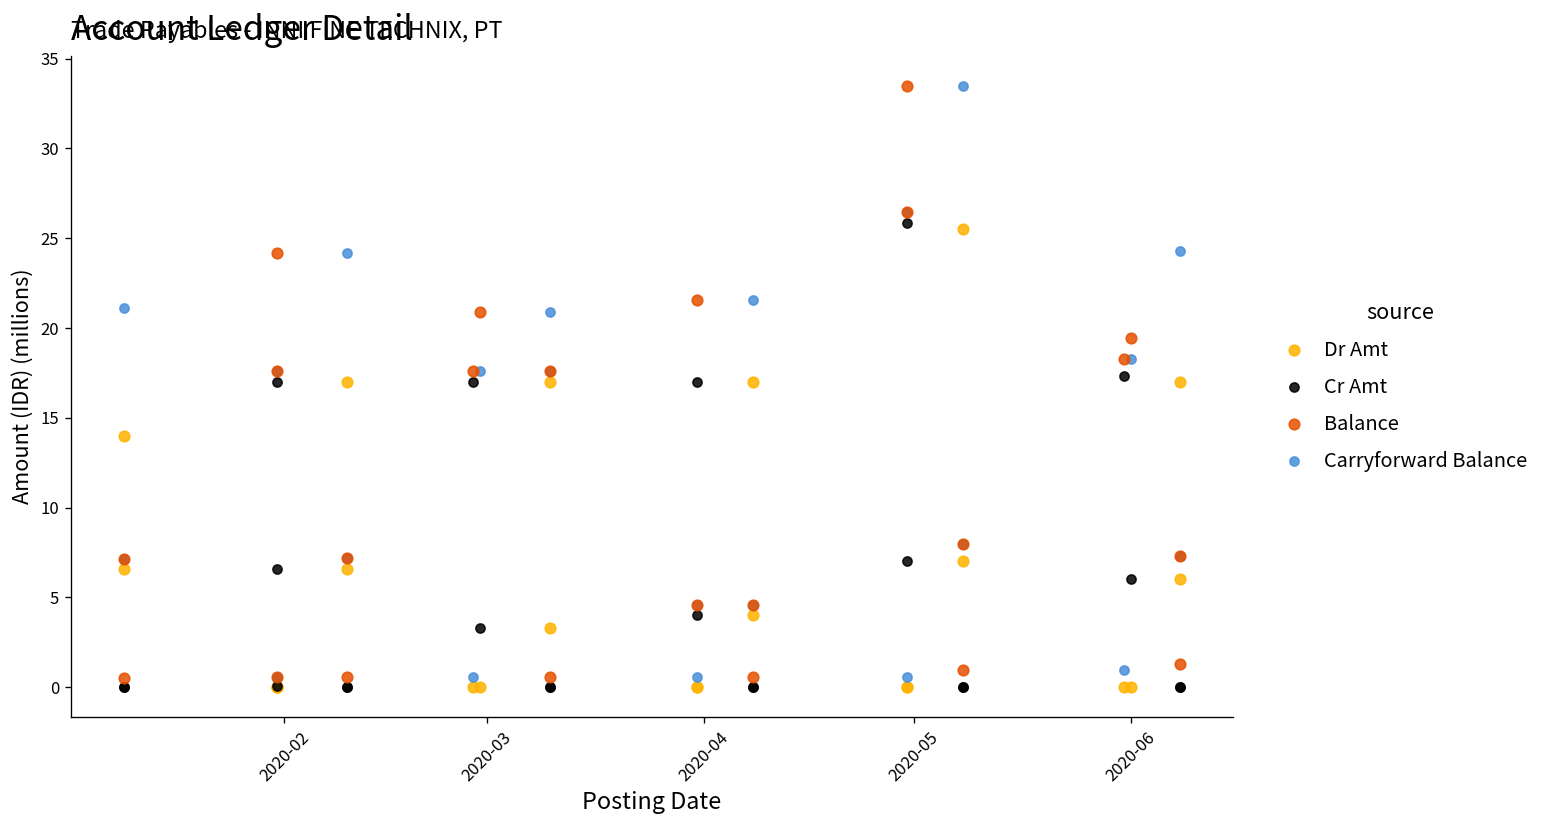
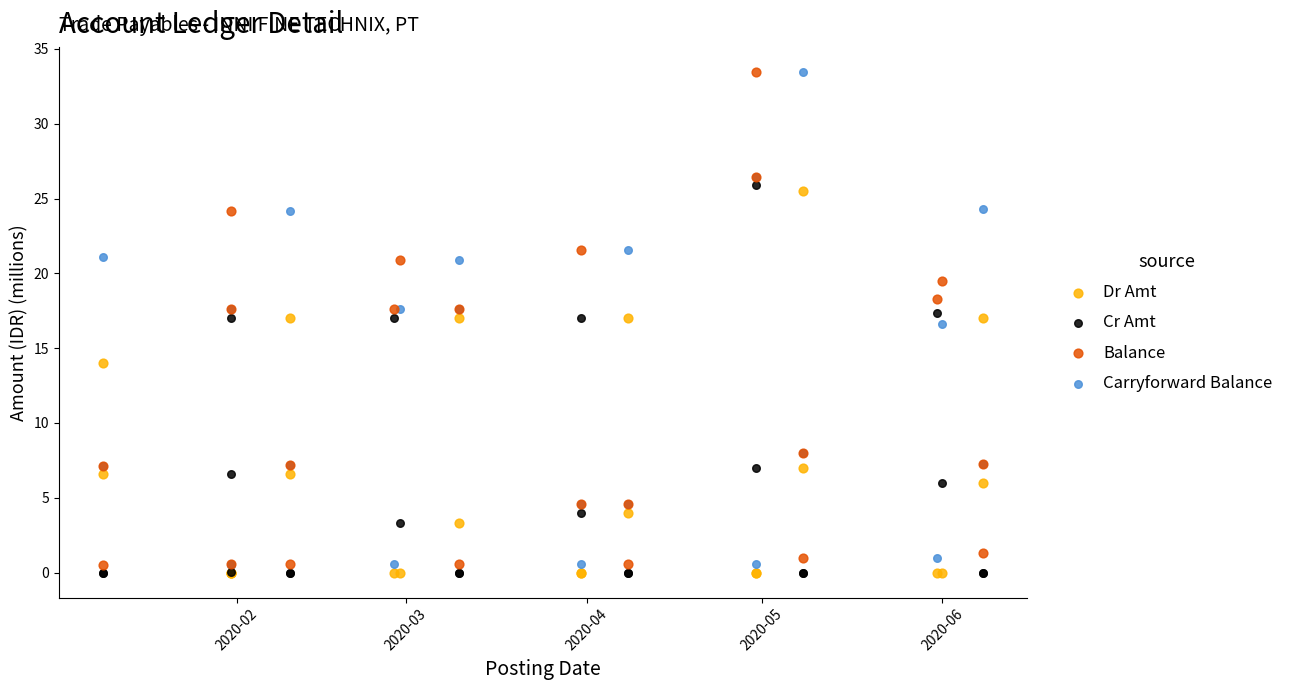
  {
    "Carryforward Balance": {
-     "2020-06": 18.3
+     "2020-06": 16.6
    }
  }
